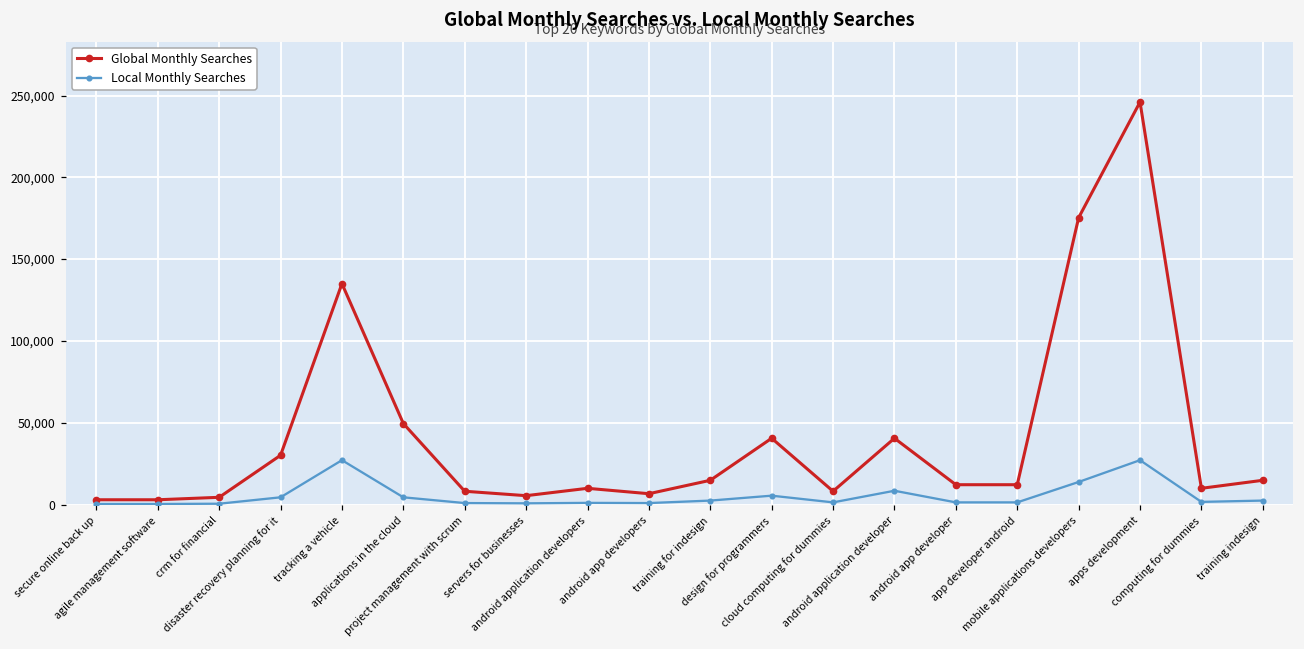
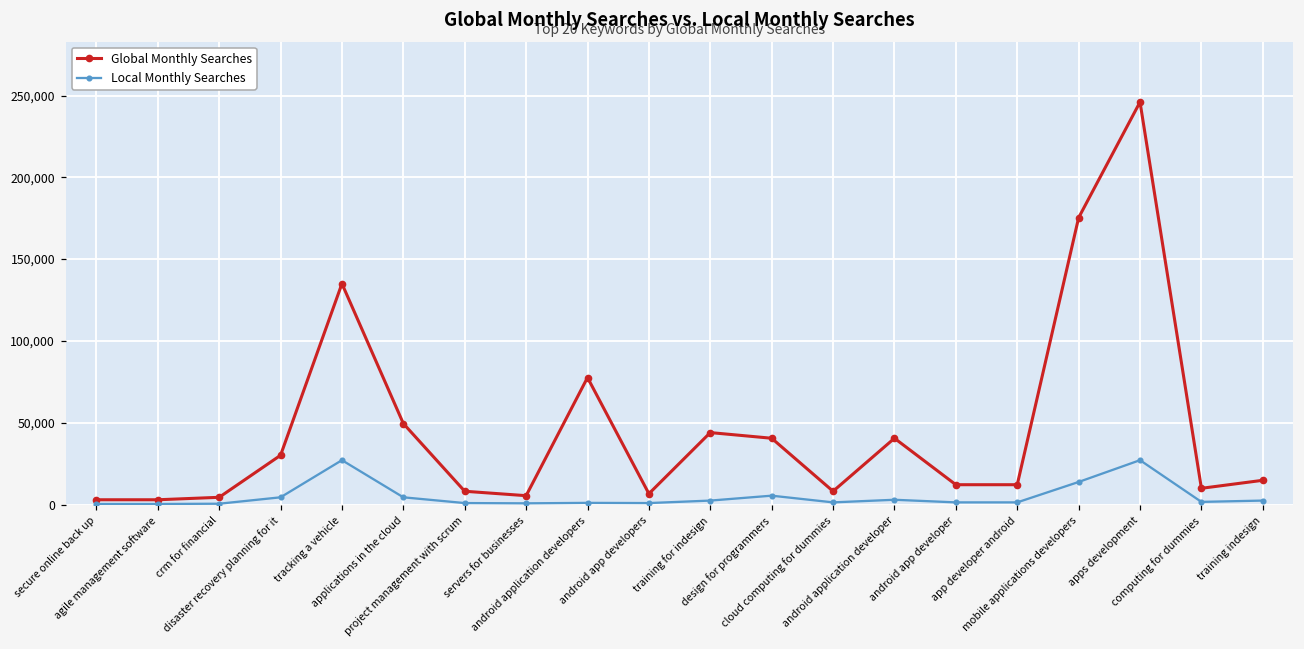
  {
    "Global Monthly Searches": {
      "secure online back up": "3,000",
      "agile management software": "3,000",
      "crm for financial": "4,000",
      "disaster recovery planning for it": "30,000",
      "tracking a vehicle": "135,000",
      "applications in the cloud": "50,000",
      "project management with scrum": "8,000",
      "servers for businesses": "5,000",
-     "android application developers": "10,000",
+     "android application developers": "78,000",
      "android app developers": "7,000",
-     "training for indesign": "15,000",
+     "training for indesign": "44,000",
      "design for programmers": "41,000",
      "cloud computing for dummies": "8,000",
      "android application developer": "41,000",
      "android app developer": "12,000",
      "app developer android": "12,000",
      "mobile applications developers": "175,000",
      "apps development": "246,000",
      "computing for dummies": "10,000",
      "training indesign": "15,000"
    },
    "Local Monthly Searches": {
      "secure online back up": "0",
      "agile management software": "0",
      "crm for financial": "0",
      "disaster recovery planning for it": "4,000",
      "tracking a vehicle": "27,000",
      "applications in the cloud": "4,000",
      "project management with scrum": "1,000",
      "servers for businesses": "1,000",
      "android application developers": "1,000",
      "android app developers": "1,000",
      "training for indesign": "2,000",
      "design for programmers": "5,000",
      "cloud computing for dummies": "1,000",
-     "android application developer": "8,000",
+     "android application developer": "3,000",
      "android app developer": "1,000",
      "app developer android": "1,000",
      "mobile applications developers": "14,000",
      "apps development": "27,000",
      "computing for dummies": "2,000",
      "training indesign": "2,000"
    }
  }
